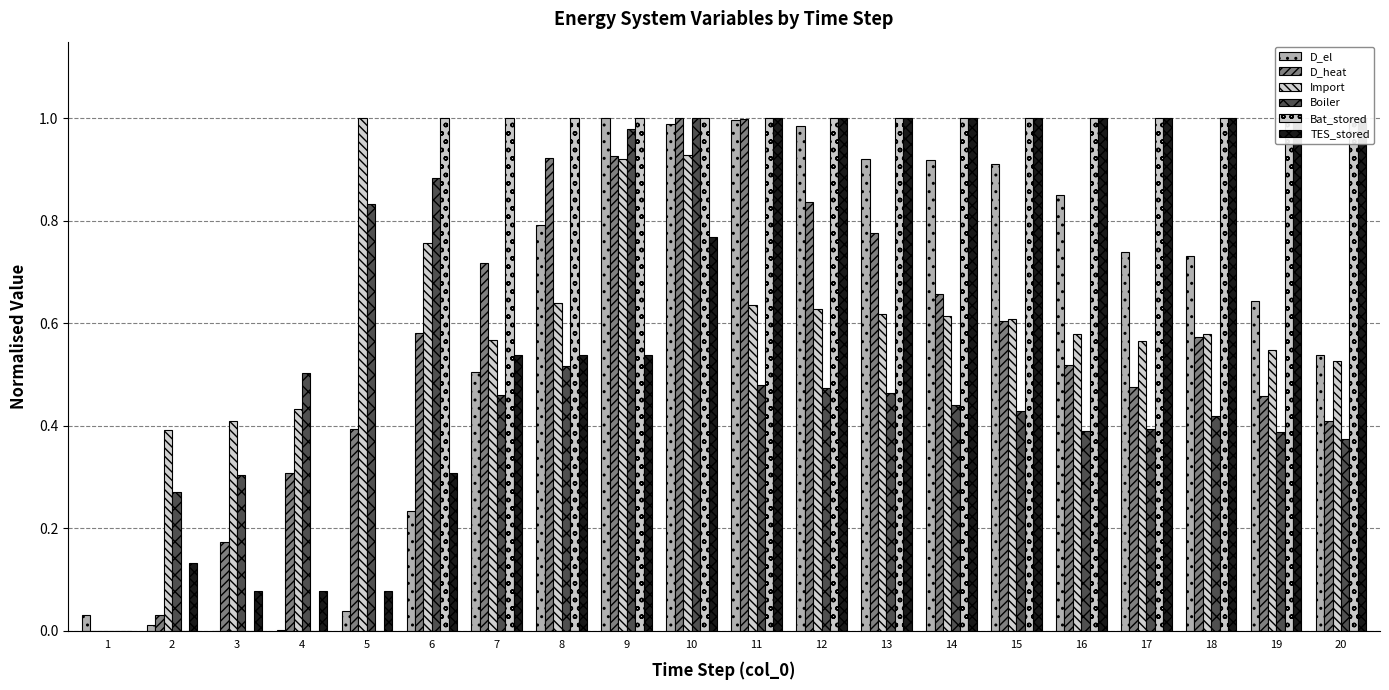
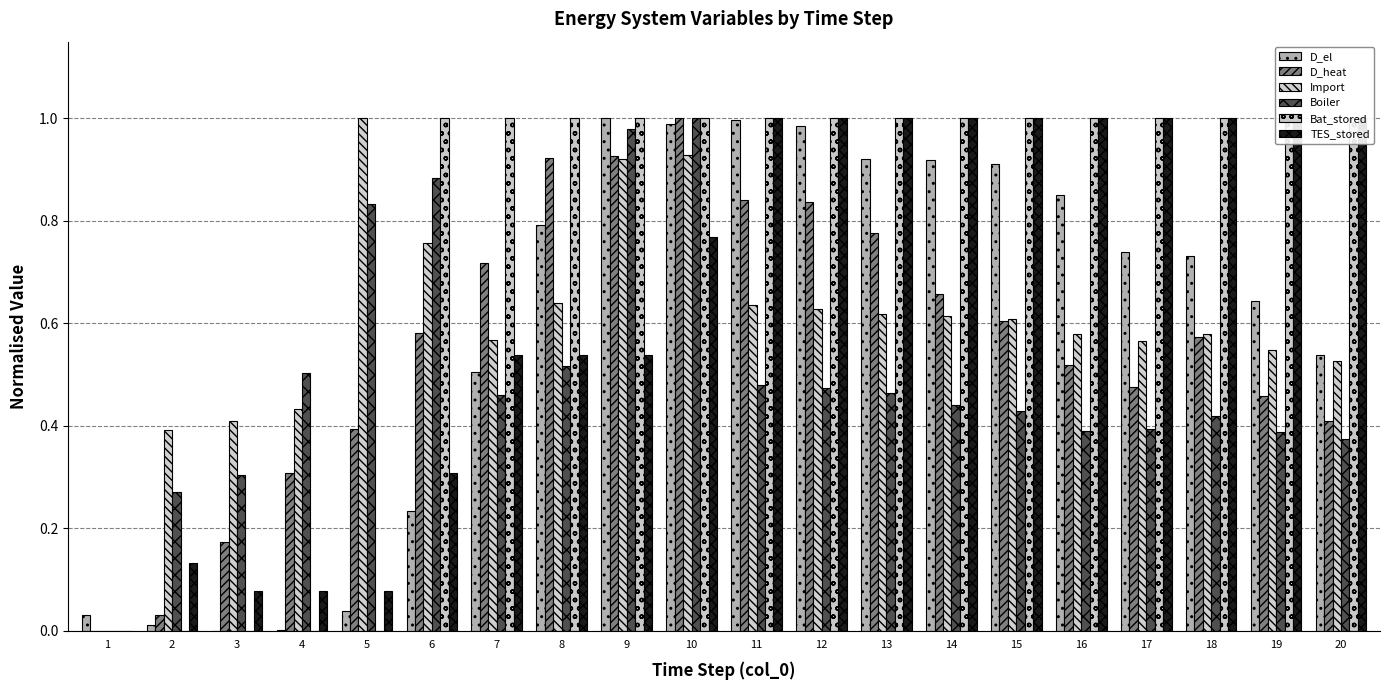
  {
    "D_heat": {
      "1": 0.00,
      "2": 0.03,
      "3": 0.17,
      "4": 0.31,
      "5": 0.39,
      "6": 0.58,
      "7": 0.72,
      "8": 0.92,
      "9": 0.93,
      "10": 1.00,
-     "11": 1.00,
+     "11": 0.84,
      "12": 0.84,
      "13": 0.78,
      "14": 0.66,
      "15": 0.60,
      "16": 0.52,
      "17": 0.48,
      "18": 0.57,
      "19": 0.46,
      "20": 0.41
    },
    "Boiler": {
      "1": 0.00,
      "2": 0.27,
      "3": 0.30,
      "4": 0.50,
      "5": 0.83,
      "6": 0.88,
      "7": 0.46,
      "8": 0.52,
      "9": 0.98,
      "10": 1.00,
      "11": 0.48,
      "12": 0.47,
      "13": 0.46,
      "14": 0.44,
      "15": 0.43,
      "16": 0.39,
      "17": 0.39,
      "18": 0.42,
      "19": 0.39,
      "20": 0.37
    },
    "TES_stored": {
      "1": 0.00,
      "2": 0.13,
      "3": 0.08,
      "4": 0.08,
      "5": 0.08,
      "6": 0.31,
      "7": 0.54,
      "8": 0.54,
      "9": 0.54,
      "10": 0.77,
      "11": 1.00,
      "12": 1.00,
      "13": 1.00,
      "14": 1.00,
      "15": 1.00,
      "16": 1.00,
      "17": 1.00,
      "18": 1.00
    }
  }
